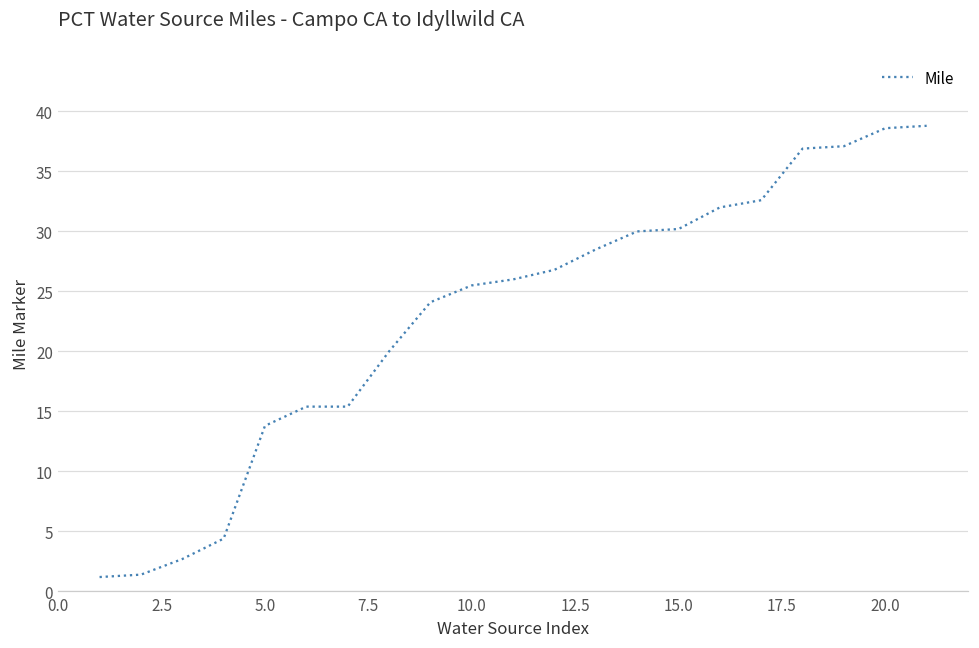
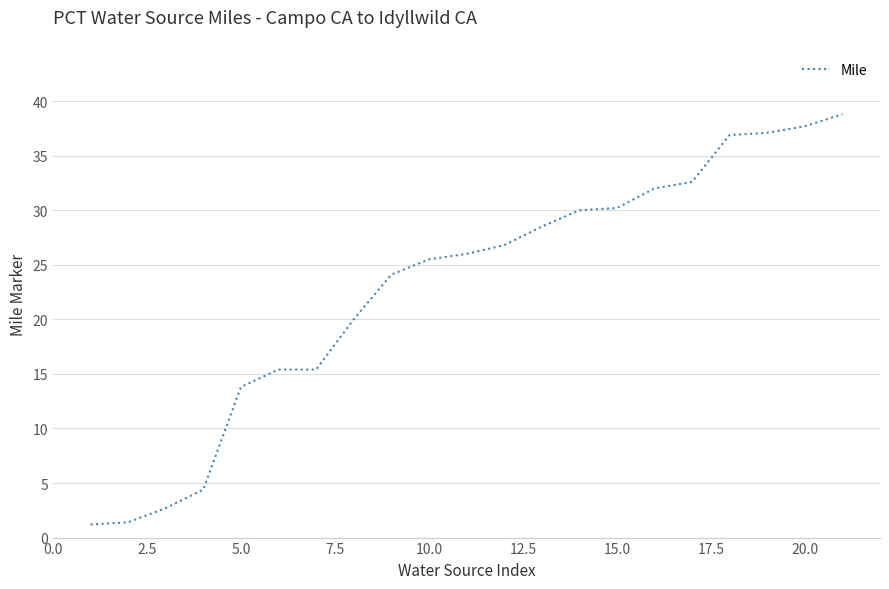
  {
    "5.0": 13.8,
    "10.0": 25.5,
    "15.0": 30.2,
-   "20.0": 38.6
+   "20.0": 37.7
  }
